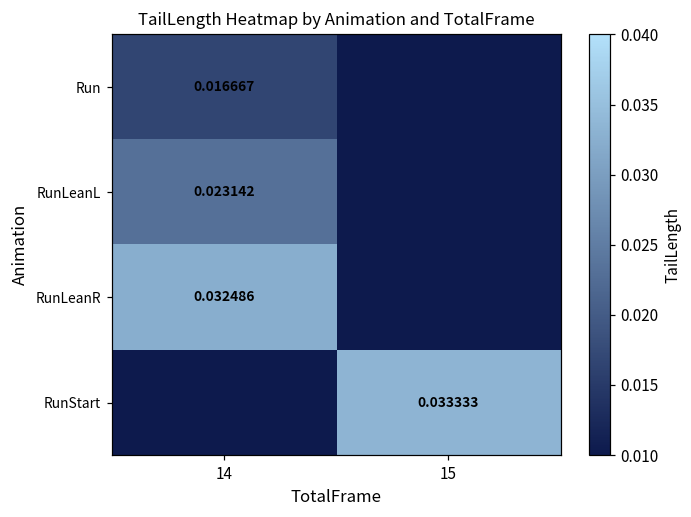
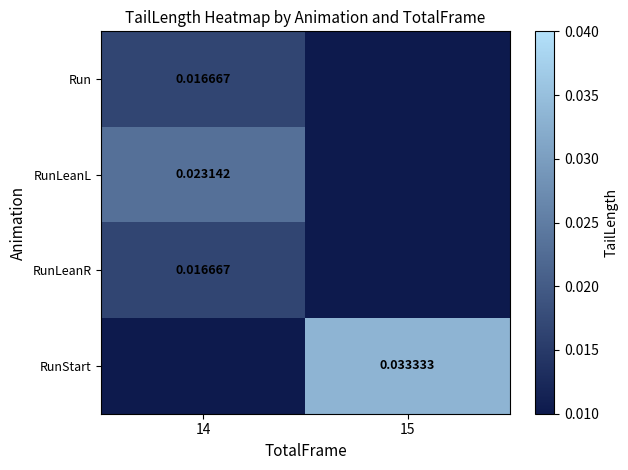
  {
    "Run": {
      "14": 0.016667
    },
    "RunLeanL": {
      "14": 0.023142
    },
    "RunLeanR": {
-     "14": 0.032486
+     "14": 0.016667
    },
    "RunStart": {
      "15": 0.033333
    }
  }
